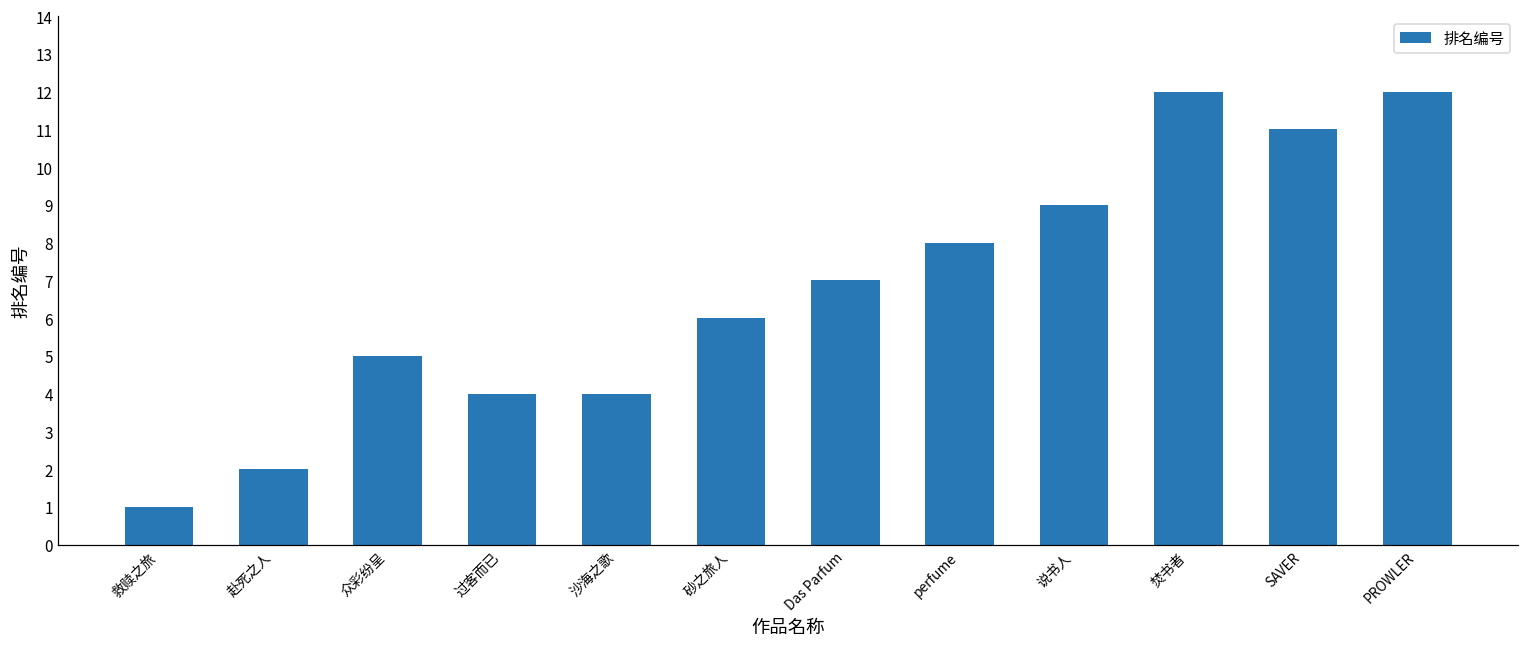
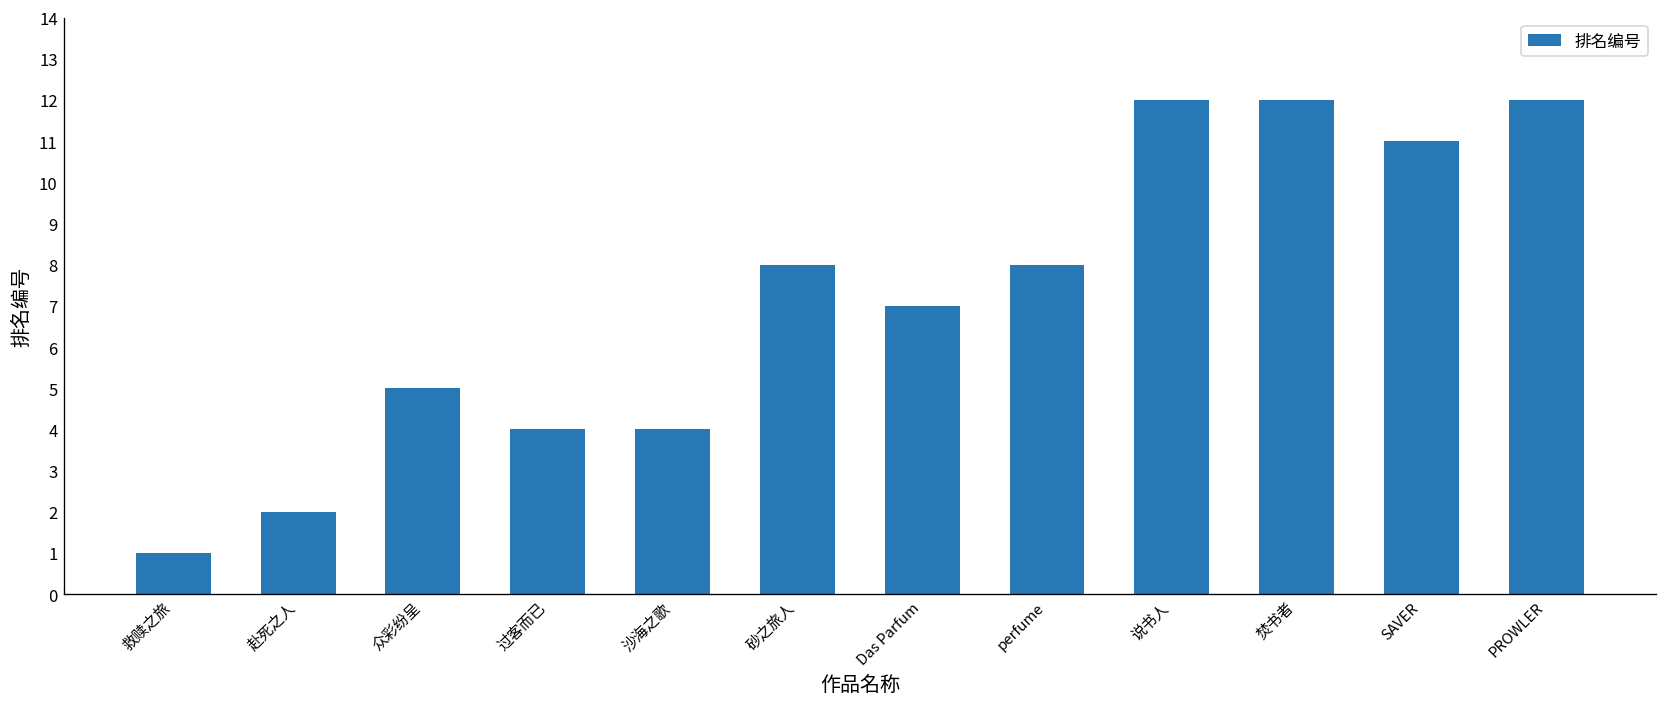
  {
    "救赎之旅": 1,
    "赴死之人": 2,
    "众彩纷呈": 5,
    "过客而已": 4,
    "沙海之歌": 4,
-   "砂之旅人": 6,
+   "砂之旅人": 8,
    "Das Parfum": 7,
    "perfume": 8,
-   "说书人": 9,
+   "说书人": 12,
    "焚书者": 12,
    "SAVER": 11,
    "PROWLER": 12
  }
